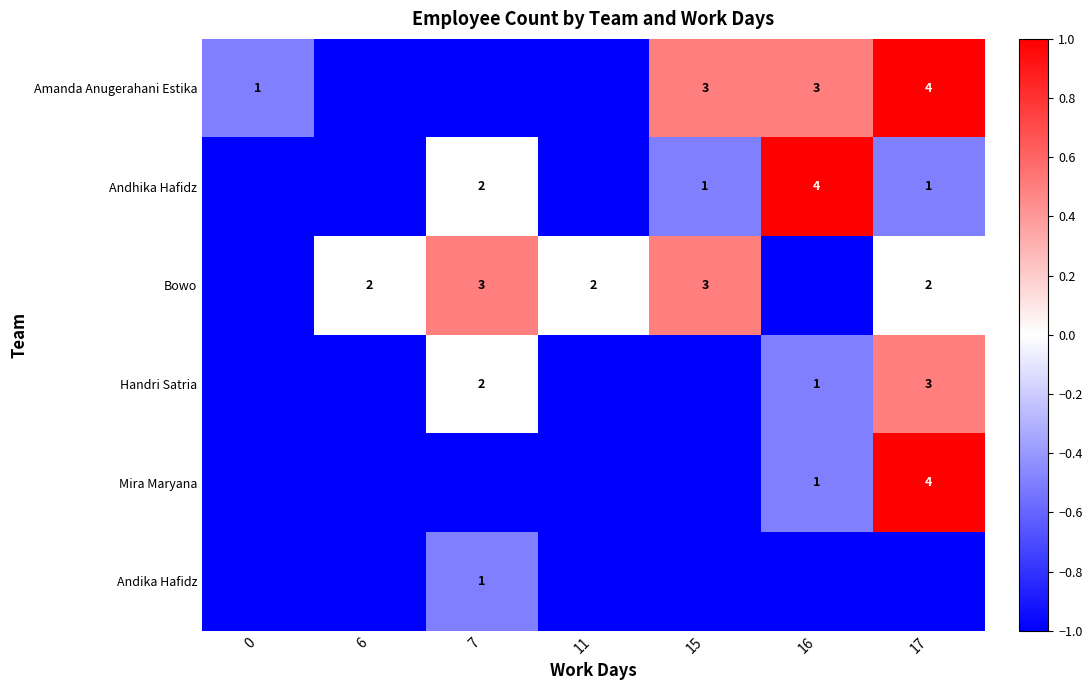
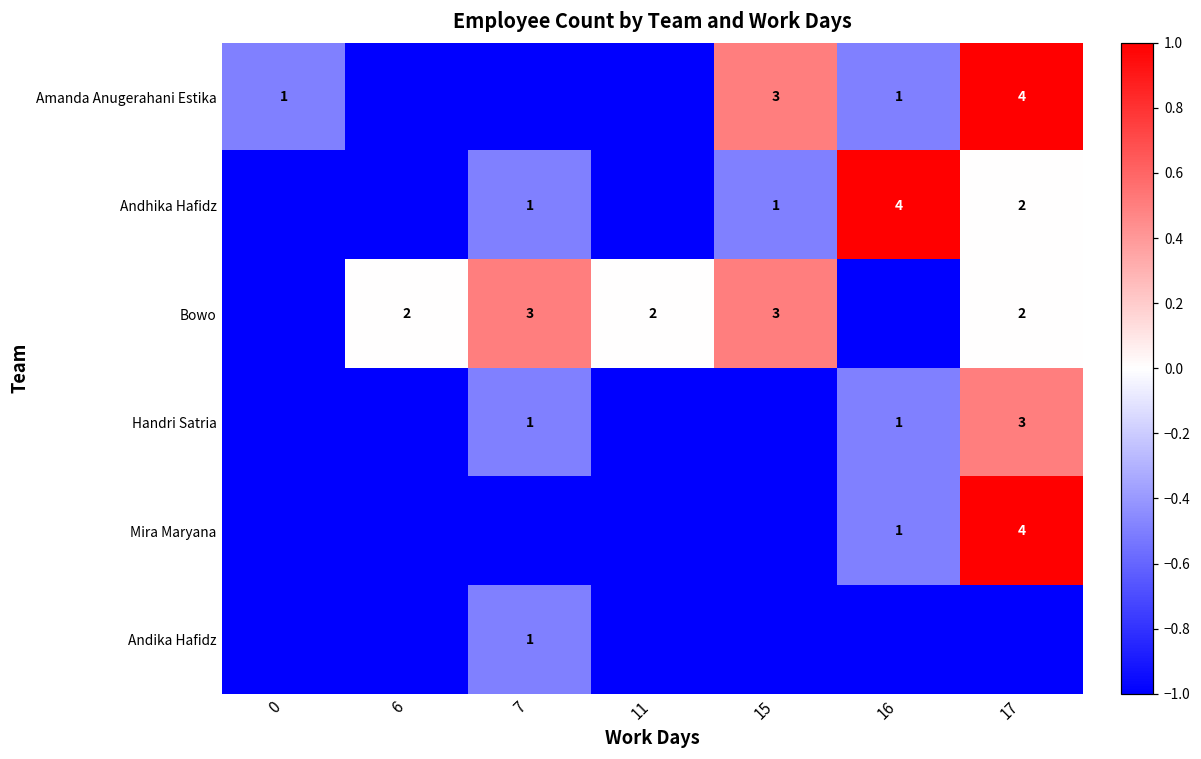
  {
    "Amanda Anugerahani Estika": {
      "0": 1,
      "15": 3,
-     "16": 3,
+     "16": 1,
      "17": 4
    },
    "Andhika Hafidz": {
-     "7": 2,
+     "7": 1,
      "15": 1,
      "16": 4,
-     "17": 1
+     "17": 2
    },
    "Bowo": {
      "6": 2,
      "7": 3,
      "11": 2,
      "15": 3,
      "17": 2
    },
    "Handri Satria": {
-     "7": 2,
+     "7": 1,
      "16": 1,
      "17": 3
    },
    "Mira Maryana": {
      "16": 1,
      "17": 4
    },
    "Andika Hafidz": {
      "7": 1
    }
  }
